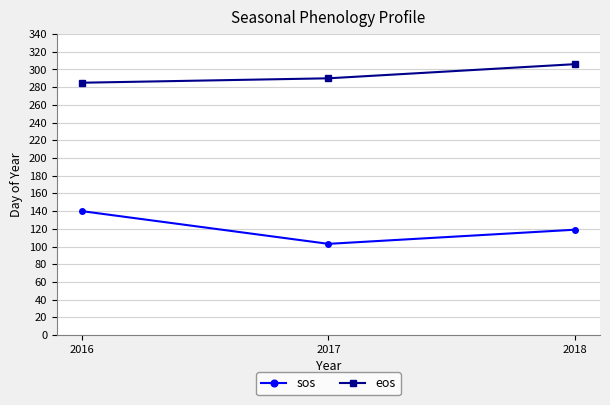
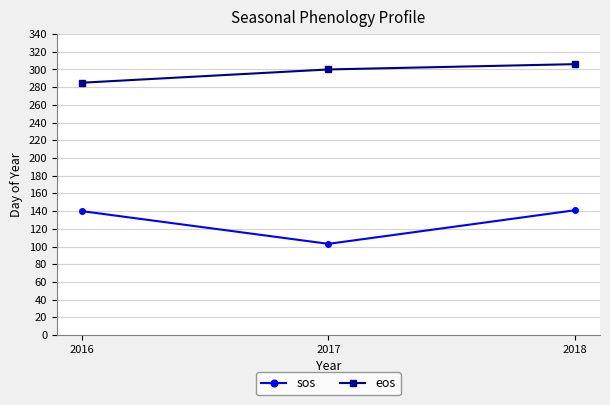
  {
    "sos": {
      "2016": 140,
      "2017": 100,
-     "2018": 120
+     "2018": 140
    },
    "eos": {
      "2016": 290,
-     "2017": 290,
+     "2017": 300,
      "2018": 310
    }
  }
